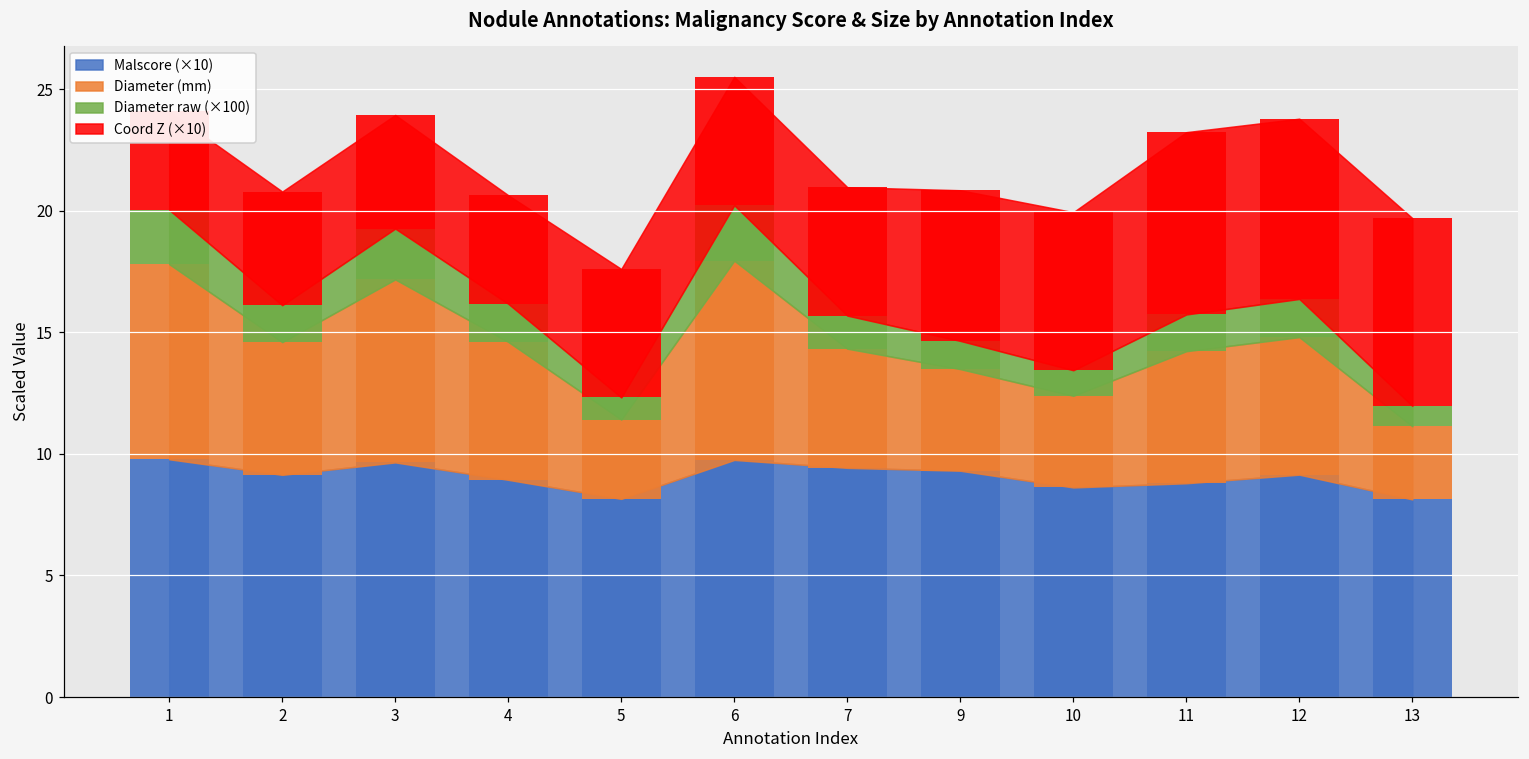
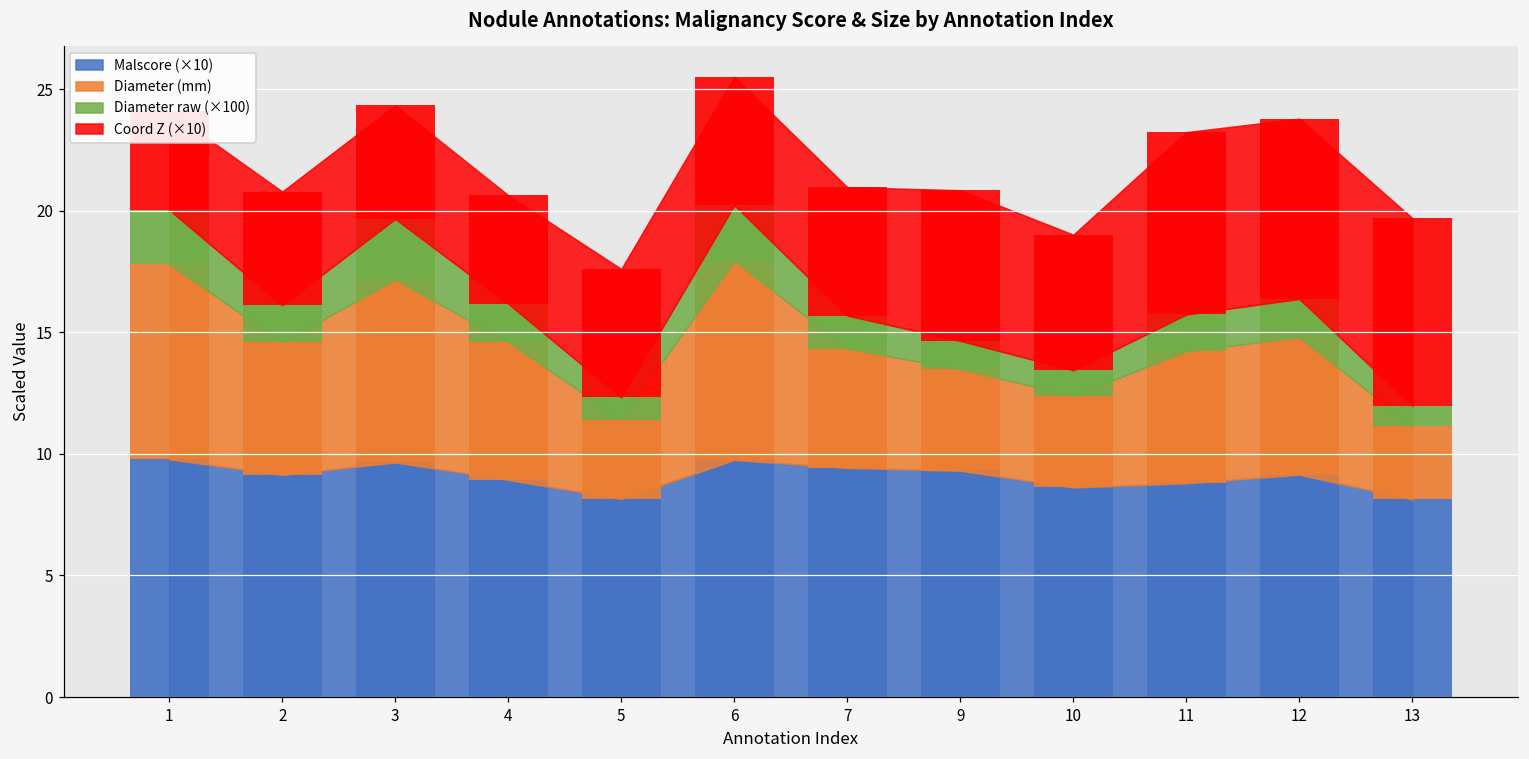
  {
    "Malscore (×10)": {
      "1": 9.8,
      "2": 9.1,
      "3": 9.7,
      "4": 8.9,
      "5": 8.2,
      "6": 9.8,
      "7": 9.4,
      "9": 9.3,
      "10": 8.6,
      "11": 8.8,
      "12": 9.1,
      "13": 8.1
    },
    "Diameter (mm)": {
      "1": 8.0,
      "2": 5.5,
      "3": 7.5,
      "4": 5.7,
      "5": 3.3,
      "6": 8.2,
      "7": 4.9,
      "9": 4.2,
      "10": 3.8,
      "11": 5.4,
      "12": 5.7,
      "13": 3.0
    },
    "Diameter raw (×100)": {
      "1": 2.2,
      "2": 1.5,
-     "3": 2.1,
+     "3": 2.5,
      "4": 1.6,
      "5": 0.9,
      "6": 2.3,
      "7": 1.4,
      "9": 1.2,
      "10": 1.1,
      "11": 1.5,
      "12": 1.6,
      "13": 0.8
    },
    "Coord Z (×10)": {
      "2": 4.7,
      "3": 4.7,
      "4": 4.5,
      "5": 5.3,
      "6": 5.3,
      "7": 5.3,
      "9": 6.2,
-     "10": 6.5,
+     "10": 5.6,
      "11": 7.5,
      "12": 7.4,
      "13": 7.7
    }
  }
